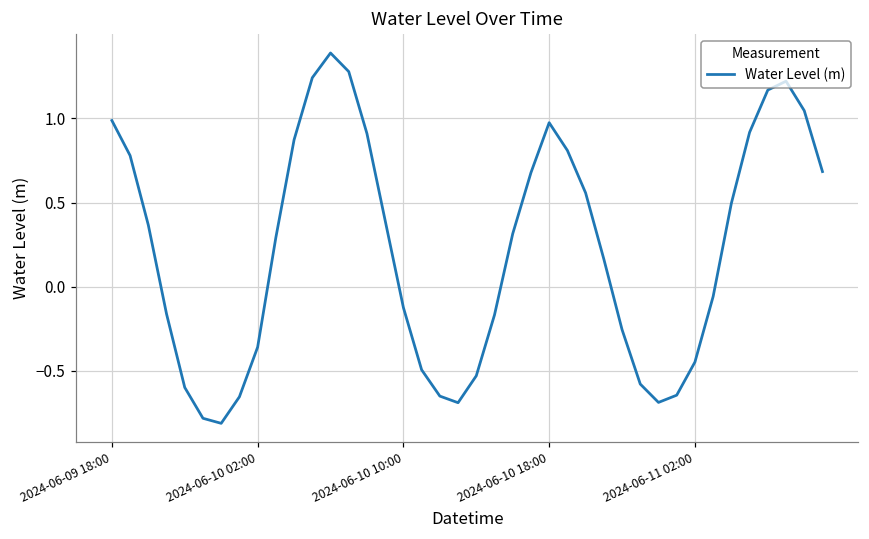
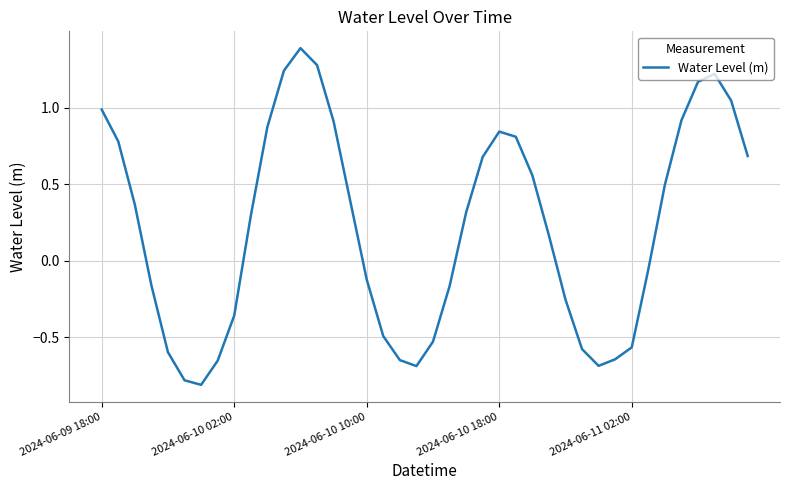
  {
    "2024-06-09 18:00": 0.99,
    "2024-06-10 02:00": -0.36,
    "2024-06-10 10:00": -0.12,
-   "2024-06-10 18:00": 0.97,
-   "2024-06-11 02:00": -0.45
+   "2024-06-10 18:00": 0.84,
+   "2024-06-11 02:00": -0.57
  }
